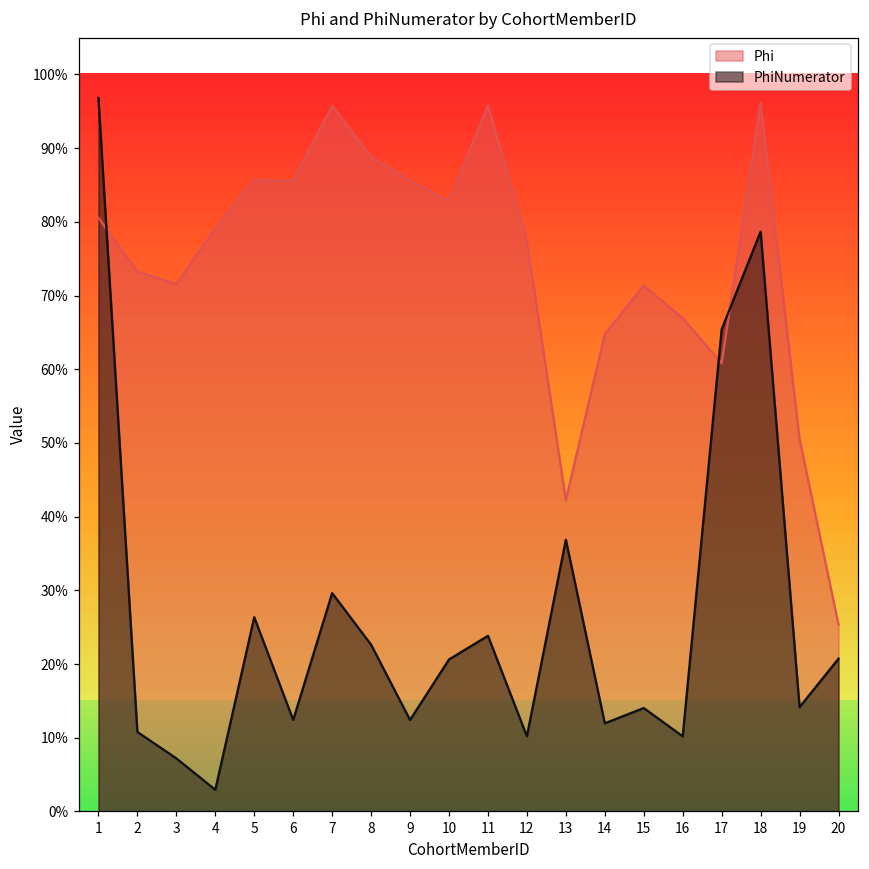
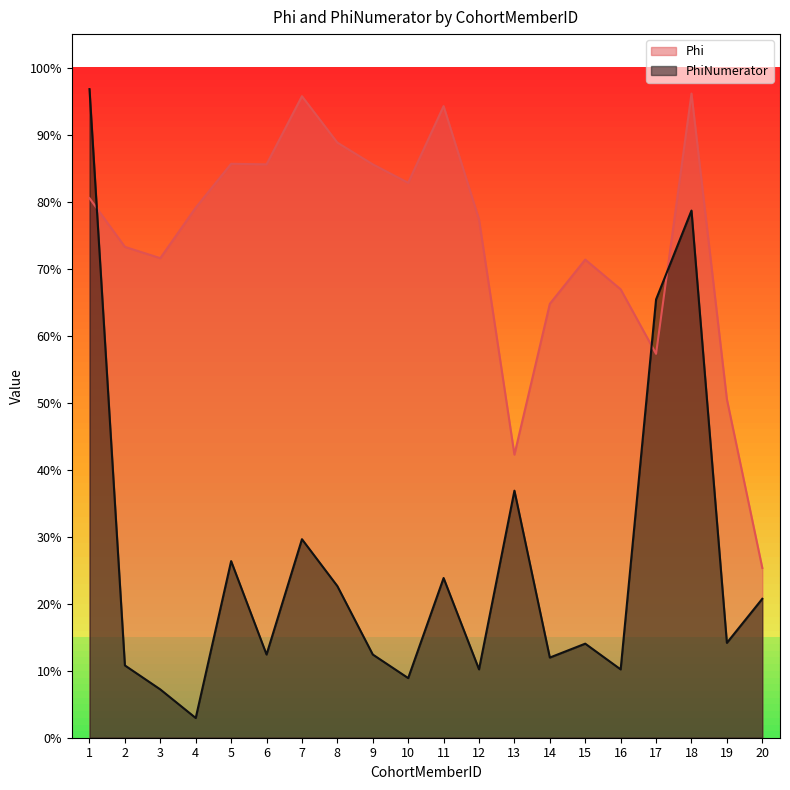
  {
    "Phi": {
      "1": "81%",
      "2": "73%",
      "3": "72%",
      "4": "79%",
      "5": "86%",
      "6": "86%",
      "7": "96%",
      "8": "89%",
      "9": "86%",
      "10": "83%",
-     "11": "96%",
+     "11": "94%",
      "12": "77%",
      "13": "42%",
      "14": "65%",
      "15": "71%",
      "16": "67%",
-     "17": "61%",
+     "17": "57%",
      "18": "96%",
      "19": "51%",
      "20": "25%"
    },
    "PhiNumerator": {
      "1": "97%",
      "2": "11%",
      "3": "7%",
      "4": "3%",
      "5": "26%",
      "6": "12%",
      "7": "30%",
      "8": "23%",
      "9": "12%",
-     "10": "21%",
+     "10": "9%",
      "11": "24%",
      "12": "10%",
      "13": "37%",
      "14": "12%",
      "15": "14%",
      "16": "10%",
      "17": "65%",
      "18": "79%",
      "19": "14%",
      "20": "21%"
    }
  }
